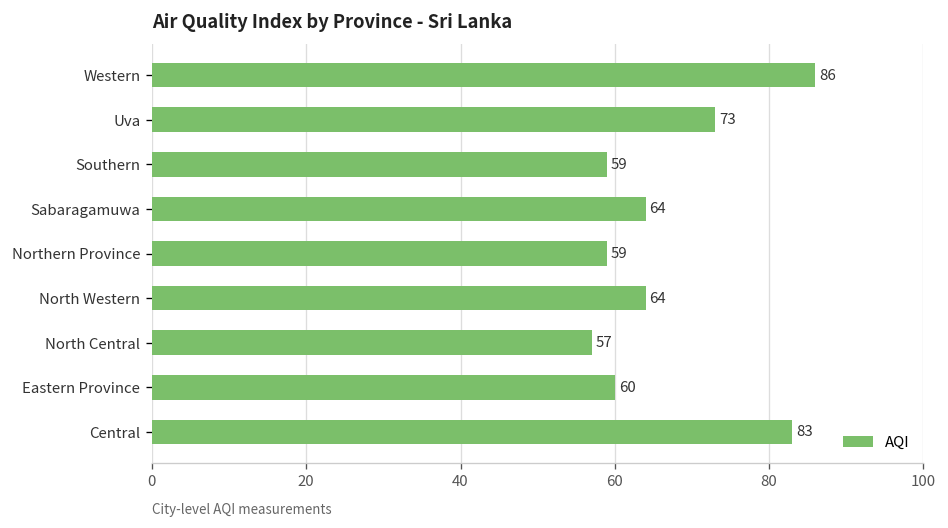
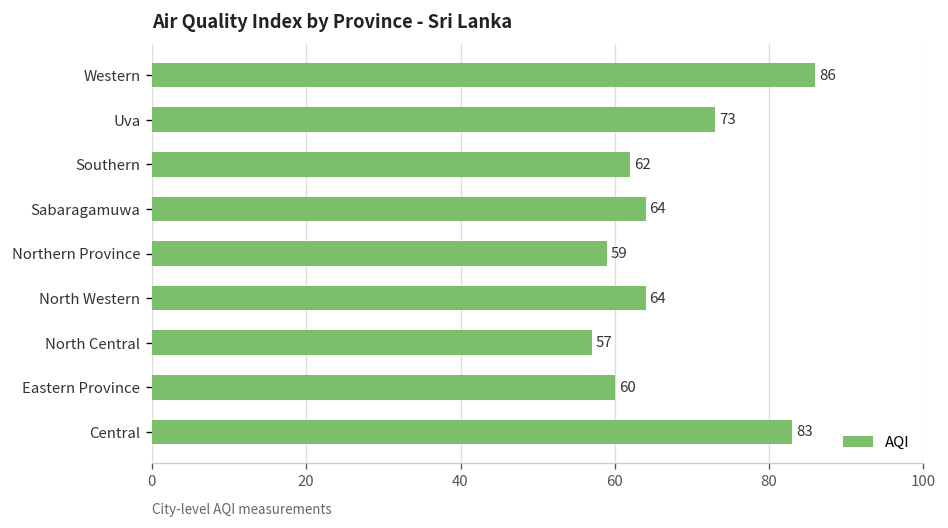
  {
    "Western": 86,
    "Uva": 73,
-   "Southern": 59,
+   "Southern": 62,
    "Sabaragamuwa": 64,
    "Northern Province": 59,
    "North Western": 64,
    "North Central": 57,
    "Eastern Province": 60,
    "Central": 83
  }
